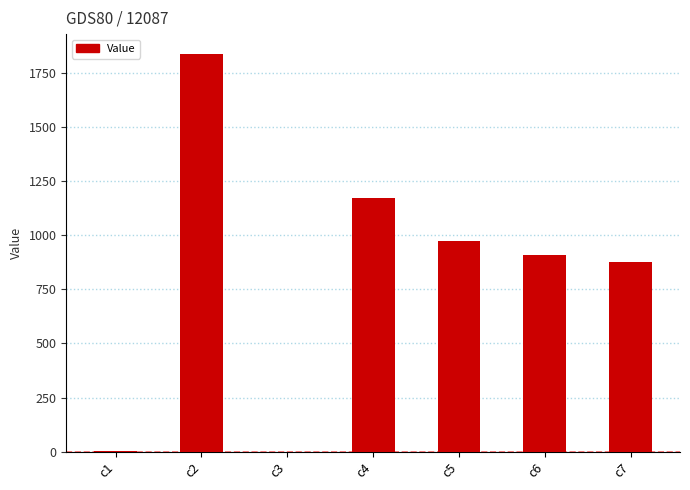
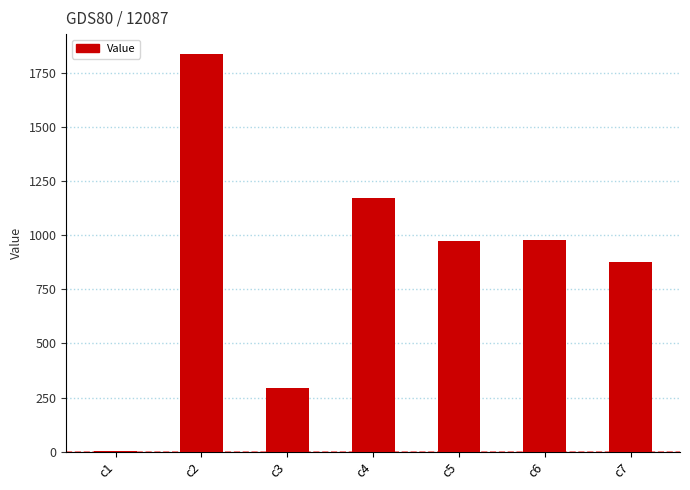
  {
    "c2": 1840,
-   "c3": 0,
+   "c3": 290,
    "c4": 1170,
    "c5": 970,
-   "c6": 910,
+   "c6": 980,
    "c7": 880
  }
